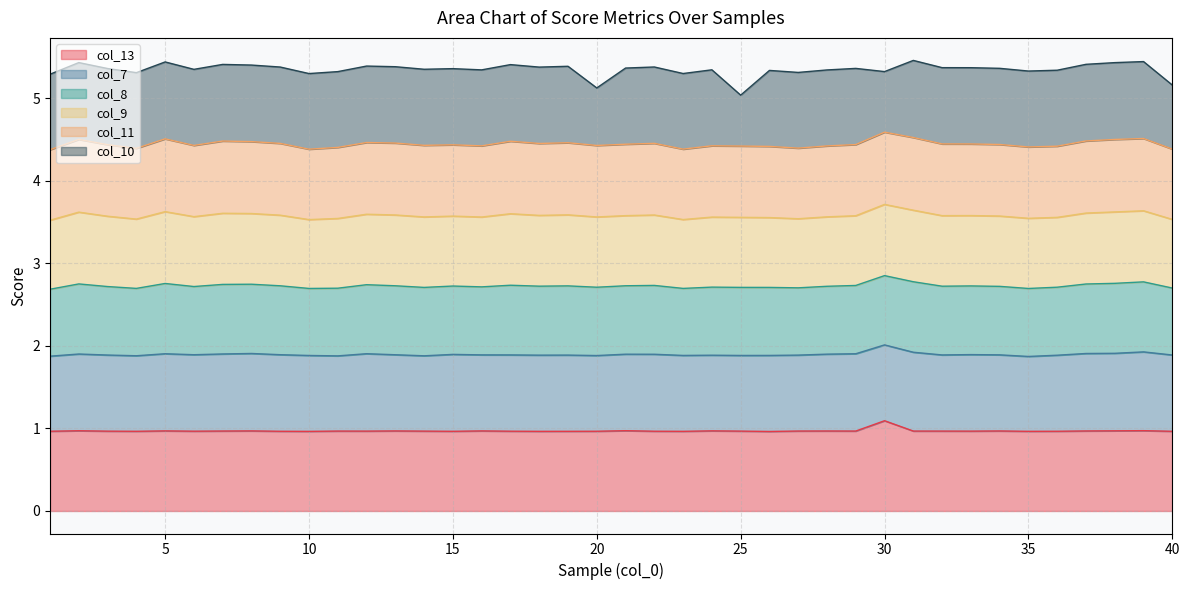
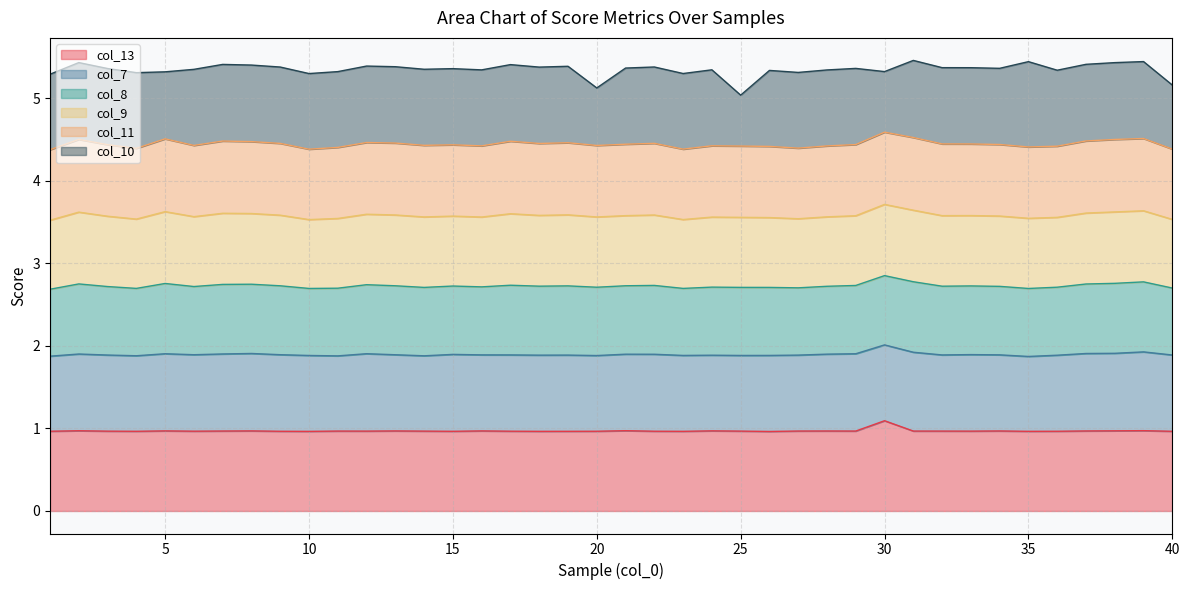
  {
    "col_13": {
      "5": 1.0,
      "10": 1.0,
      "15": 1.0,
      "20": 1.0,
      "25": 1.0,
      "30": 1.1,
      "35": 1.0,
      "40": 1.0
    },
    "col_10": {
-     "5": 0.9,
+     "5": 0.8,
      "10": 0.9,
      "15": 0.9,
      "20": 0.7,
      "25": 0.6,
      "30": 0.7,
-     "35": 0.9,
+     "35": 1.0,
      "40": 0.8
    }
  }
